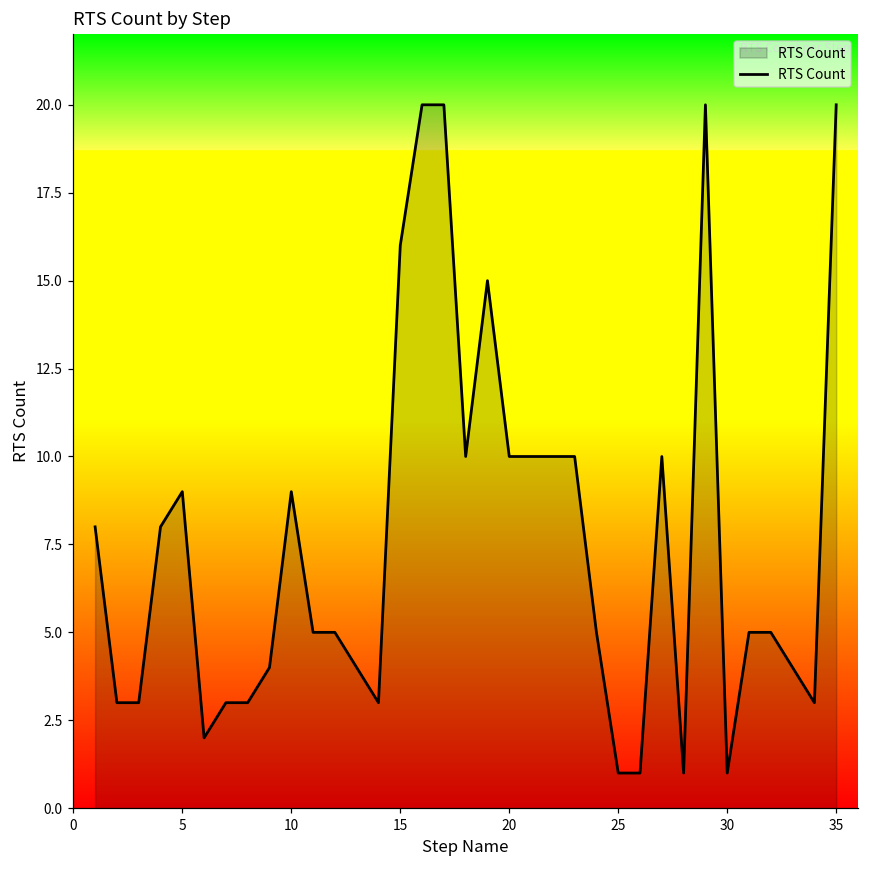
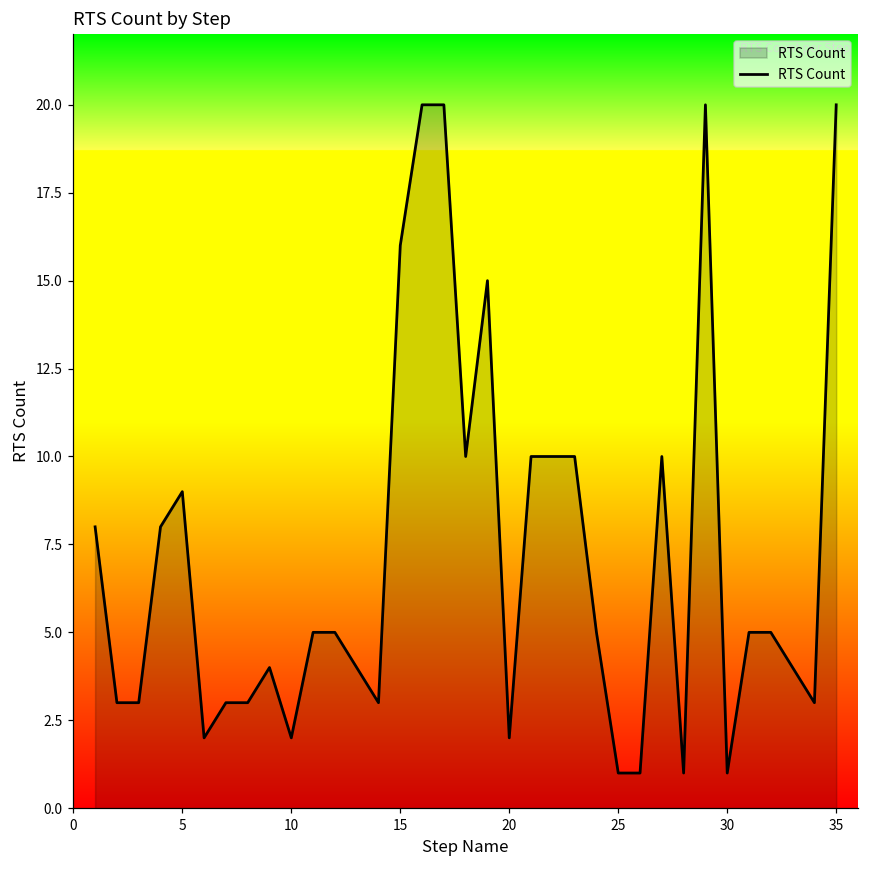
  {
    "5": 9,
-   "10": 9,
+   "10": 2,
    "15": 16,
-   "20": 10,
+   "20": 2,
    "25": 1,
    "30": 1,
    "35": 20
  }
